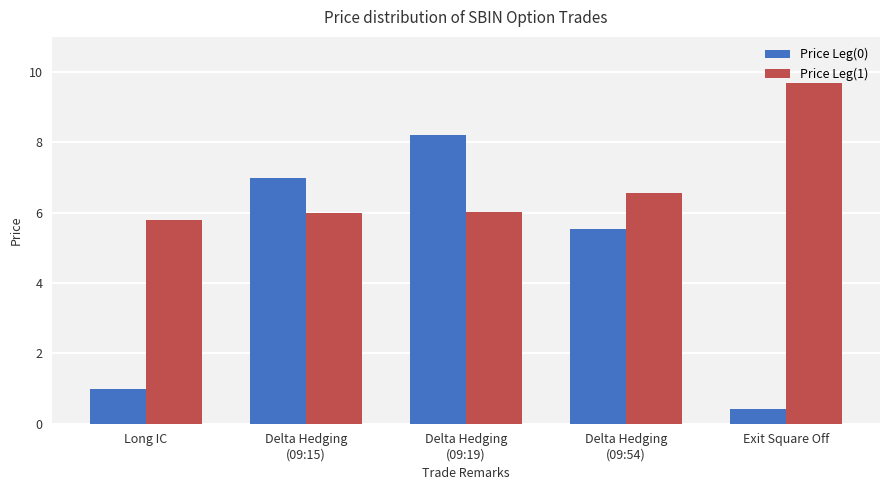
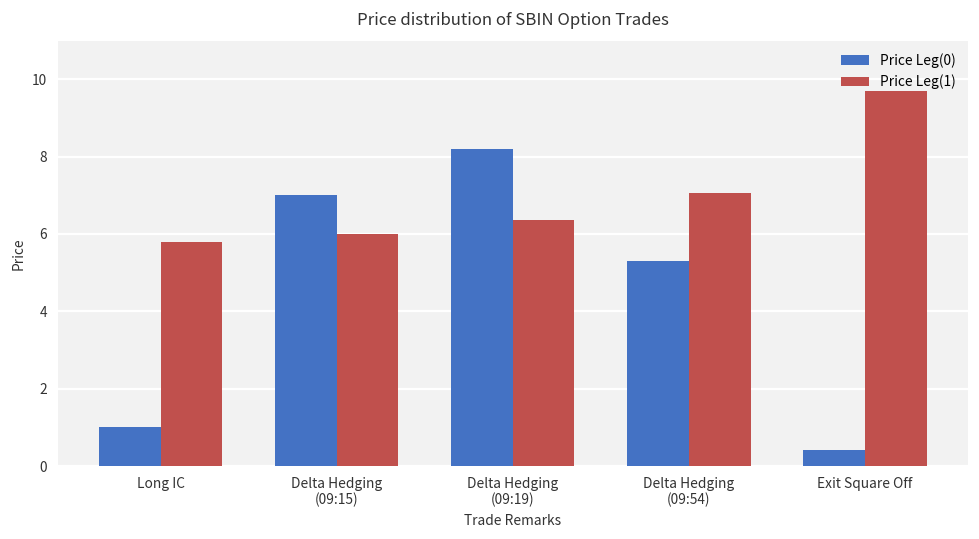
  {
    "Price Leg(0)": {
      "Long IC": 1.0,
      "Delta Hedging (09:15)": 7.0,
      "Delta Hedging (09:19)": 8.2,
-     "Delta Hedging (09:54)": 5.6,
+     "Delta Hedging (09:54)": 5.3,
      "Exit Square Off": 0.4
    },
    "Price Leg(1)": {
      "Long IC": 5.8,
      "Delta Hedging (09:15)": 6.0,
-     "Delta Hedging (09:19)": 6.0,
-     "Delta Hedging (09:54)": 6.6,
+     "Delta Hedging (09:19)": 6.4,
+     "Delta Hedging (09:54)": 7.1,
      "Exit Square Off": 9.7
    }
  }
